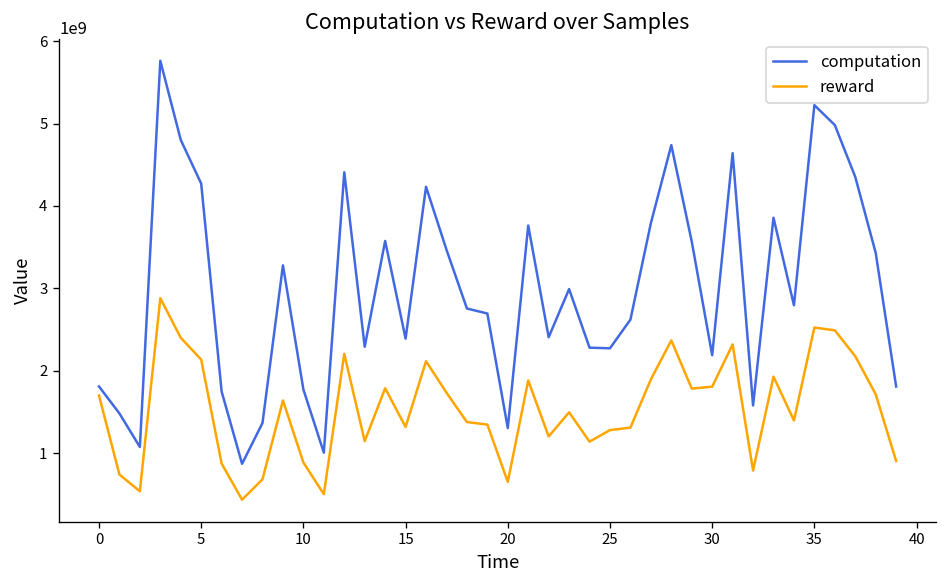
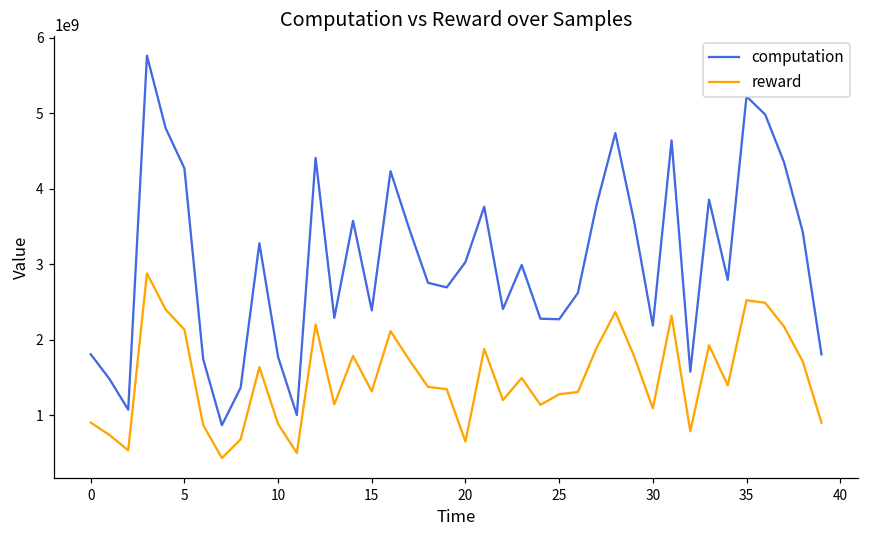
  {
    "computation": {
      "0": 1800000000,
      "5": 4300000000,
      "10": 1800000000,
      "15": 2400000000,
-     "20": 1300000000,
+     "20": 3000000000,
      "25": 2300000000,
      "30": 2200000000,
      "35": 5200000000
    },
    "reward": {
-     "0": 1700000000,
+     "0": 900000000,
      "5": 2100000000,
      "10": 900000000,
      "15": 1300000000,
      "20": 700000000,
      "25": 1300000000,
-     "30": 1800000000,
+     "30": 1100000000,
      "35": 2500000000
    }
  }
